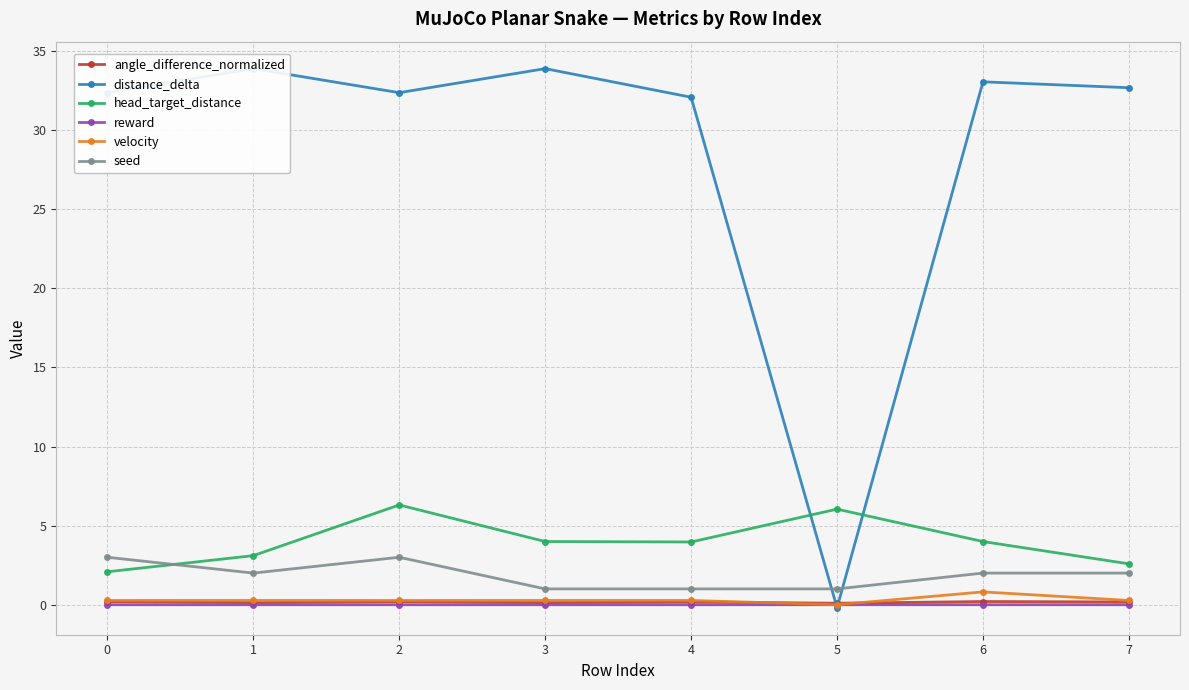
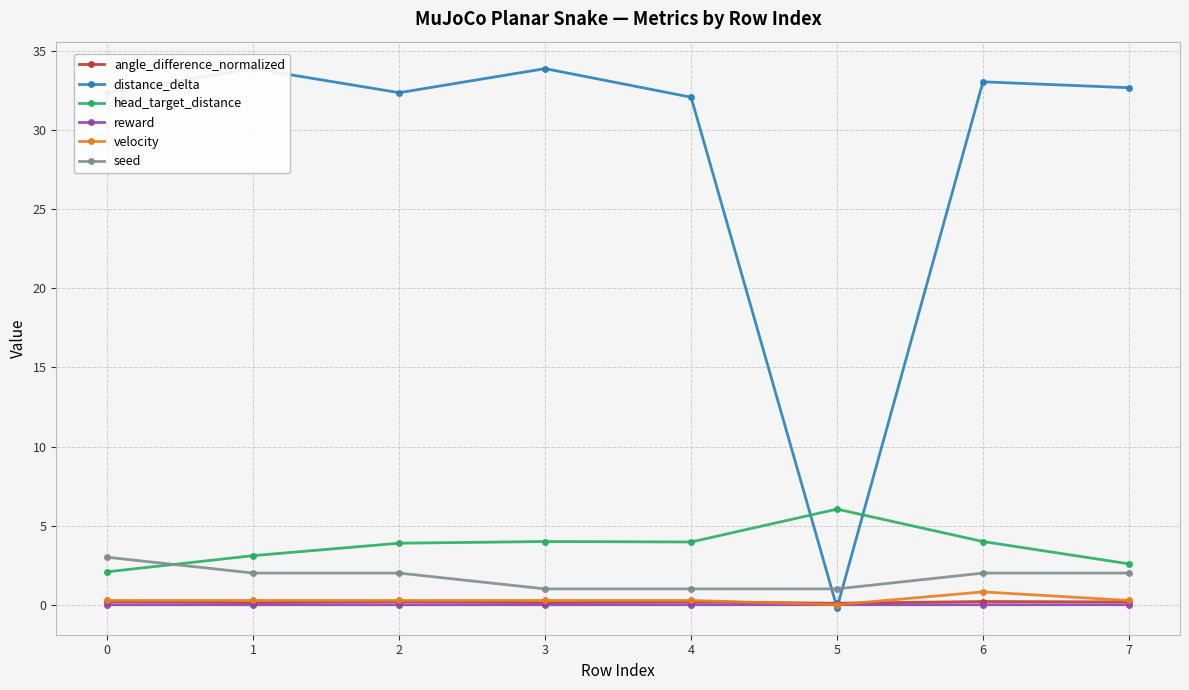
  {
    "angle_difference_normalized": {
      "6": 0.2
    },
    "distance_delta": {
      "2": 32.4,
      "3": 33.9,
      "4": 32.1,
      "5": -0.2,
      "6": 33.0,
      "7": 32.7
    },
    "head_target_distance": {
      "0": 2.1,
      "1": 3.1,
-     "2": 6.3,
+     "2": 3.9,
      "3": 4.0,
      "4": 4.0,
      "5": 6.0,
      "6": 4.0,
      "7": 2.6
    },
    "reward": {
      "0": 0.0,
      "2": 0.0,
      "4": 0.0,
      "6": 0.0,
      "7": 0.0
    },
    "velocity": {
      "6": 0.8
    },
    "seed": {
      "0": 3,
      "1": 2,
-     "2": 3,
+     "2": 2,
      "3": 1,
      "4": 1,
      "5": 1,
      "6": 2,
      "7": 2
    }
  }
